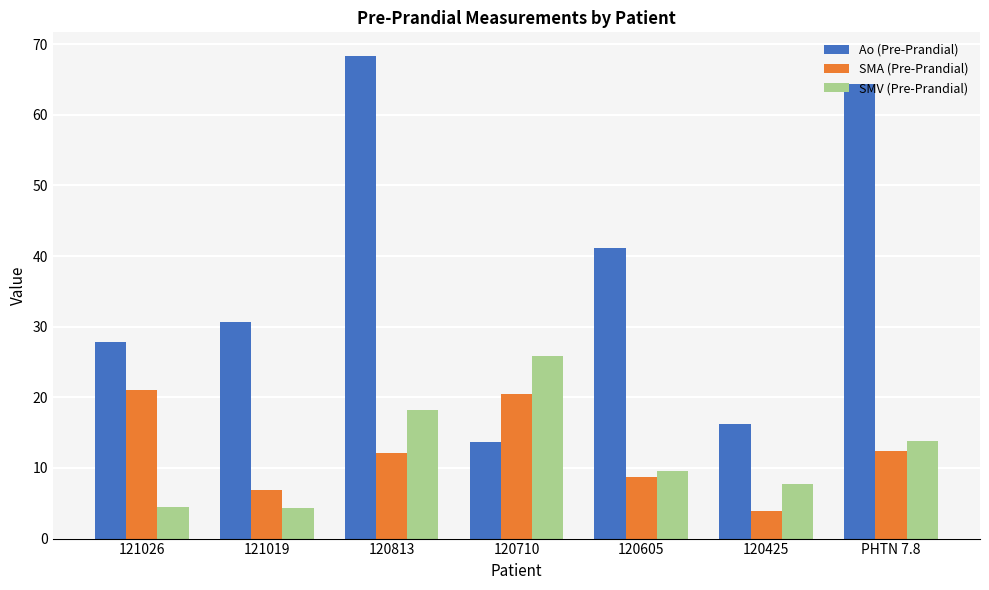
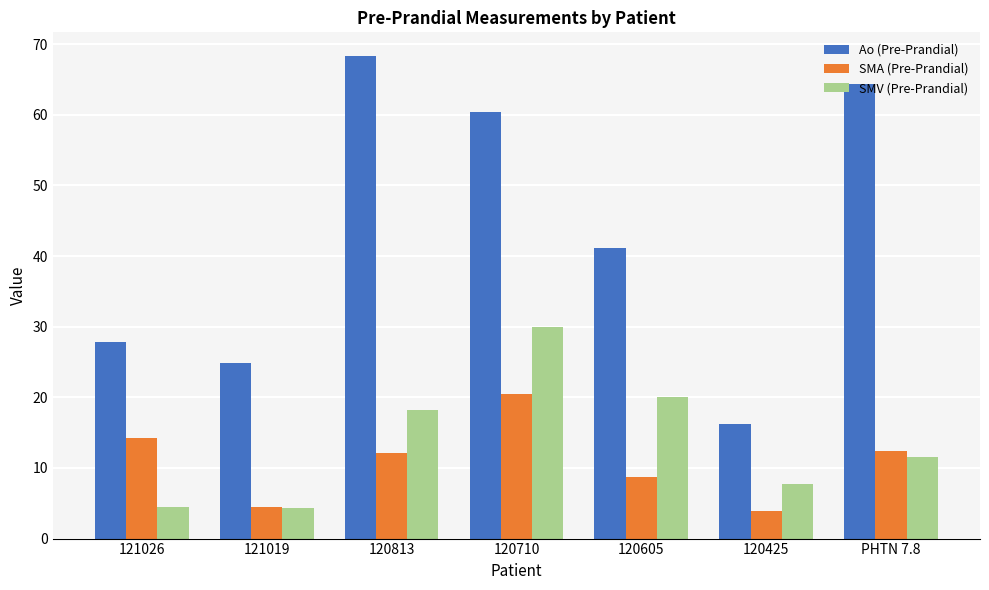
  {
    "Ao (Pre-Prandial)": {
      "121026": 28,
-     "121019": 31,
+     "121019": 25,
      "120813": 68,
-     "120710": 14,
+     "120710": 60,
      "120605": 41,
      "120425": 16,
      "PHTN 7.8": 64
    },
    "SMA (Pre-Prandial)": {
-     "121026": 21,
-     "121019": 7,
+     "121026": 14,
+     "121019": 4,
      "120813": 12,
      "120710": 21,
      "120605": 9,
      "120425": 4,
      "PHTN 7.8": 12
    },
    "SMV (Pre-Prandial)": {
      "121026": 5,
      "121019": 4,
      "120813": 18,
-     "120710": 26,
-     "120605": 10,
+     "120710": 30,
+     "120605": 20,
      "120425": 8,
-     "PHTN 7.8": 14
+     "PHTN 7.8": 12
    }
  }
